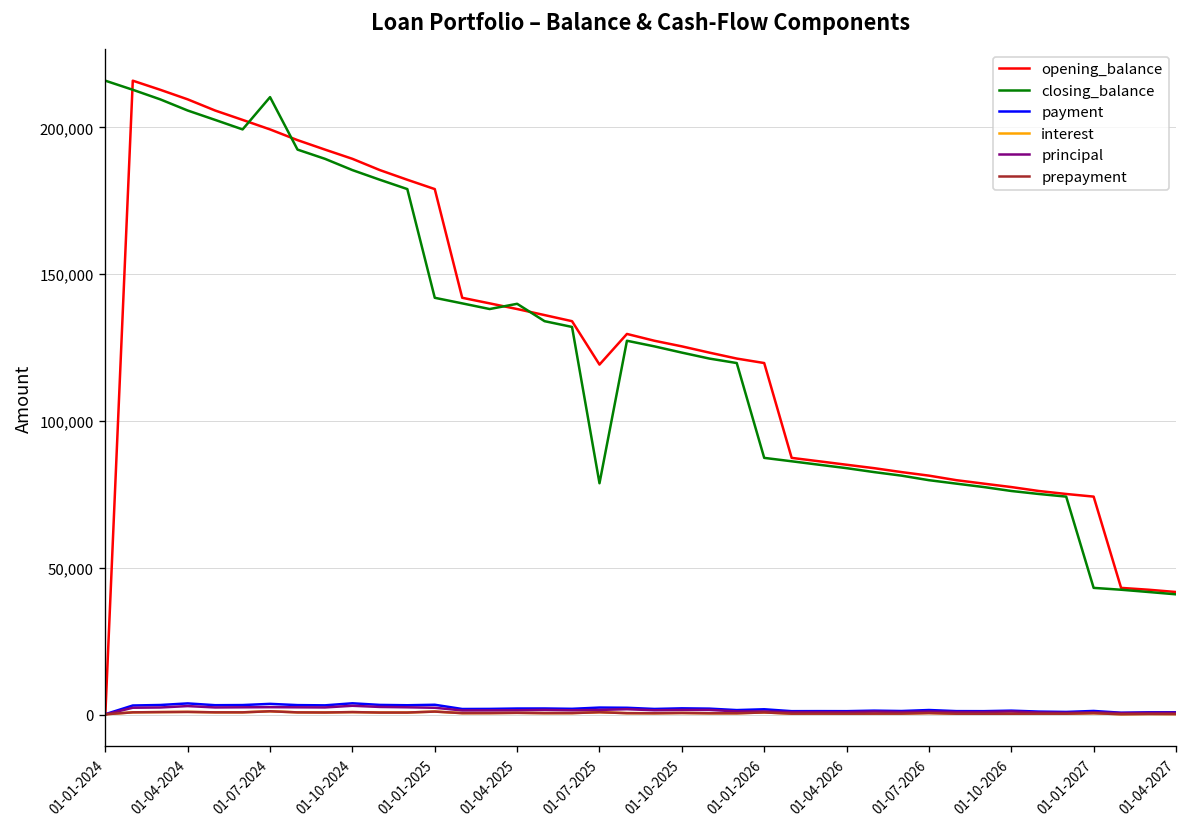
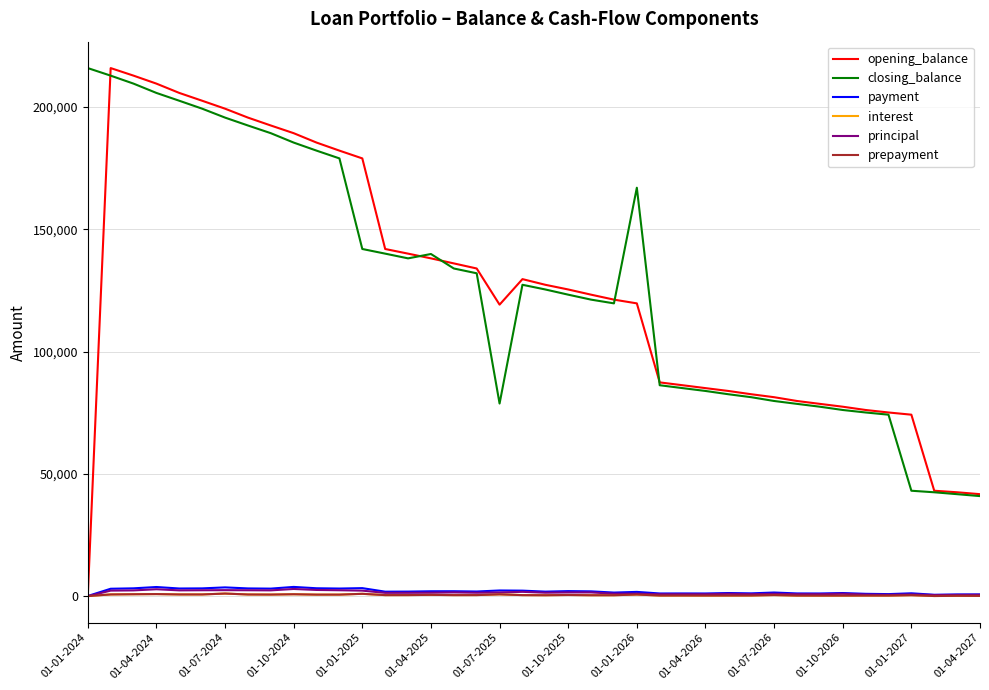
  {
    "opening_balance": {
      "01-04-2024": "210,000",
      "01-07-2024": "199,000",
      "01-10-2024": "189,000",
      "01-01-2025": "179,000",
      "01-04-2025": "138,000",
      "01-07-2025": "119,000",
      "01-10-2025": "125,000",
      "01-01-2026": "120,000",
      "01-04-2026": "85,000",
      "01-07-2026": "81,000",
      "01-10-2026": "77,000",
      "01-01-2027": "74,000"
    },
    "closing_balance": {
      "01-01-2024": "216,000",
      "01-04-2024": "206,000",
-     "01-07-2024": "210,000",
+     "01-07-2024": "196,000",
      "01-10-2024": "185,000",
      "01-01-2025": "142,000",
      "01-04-2025": "140,000",
      "01-07-2025": "79,000",
      "01-10-2025": "123,000",
-     "01-01-2026": "87,000",
+     "01-01-2026": "167,000",
      "01-04-2026": "84,000",
      "01-07-2026": "80,000",
      "01-10-2026": "76,000",
      "01-01-2027": "43,000"
    },
    "payment": {
      "01-07-2024": "4,000"
    },
    "prepayment": {
      "01-04-2024": "1,000",
      "01-07-2024": "1,000",
      "01-10-2024": "1,000",
      "01-01-2025": "1,000",
      "01-10-2025": "1,000"
    },
    "principal": {
      "01-07-2024": "3,000"
    }
  }
